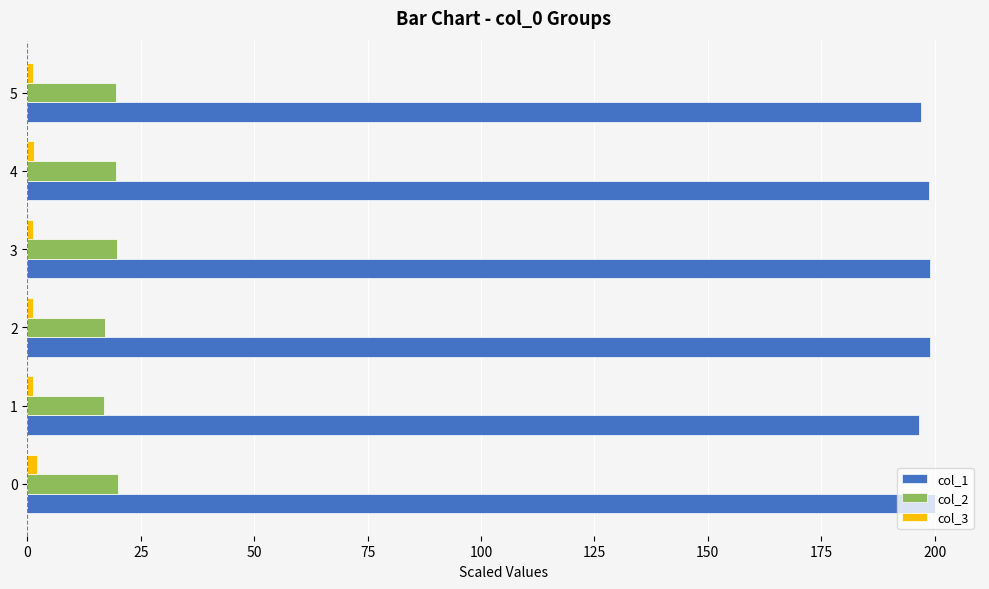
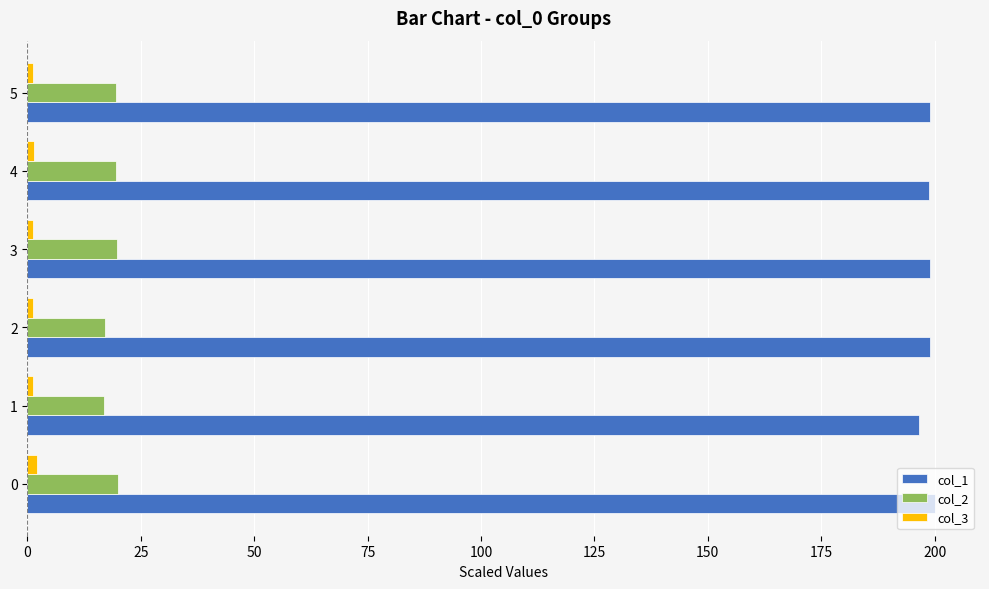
  {
    "col_1": {
-     "5": 197,
+     "5": 199,
      "4": 199,
      "3": 199,
      "2": 199,
      "1": 197
    },
    "col_2": {
      "5": 19,
      "4": 20,
      "3": 20,
      "2": 17,
      "1": 17,
      "0": 20
    },
    "col_3": {
      "5": 1,
      "4": 1,
      "3": 1,
      "2": 1,
      "1": 1,
      "0": 2
    }
  }
